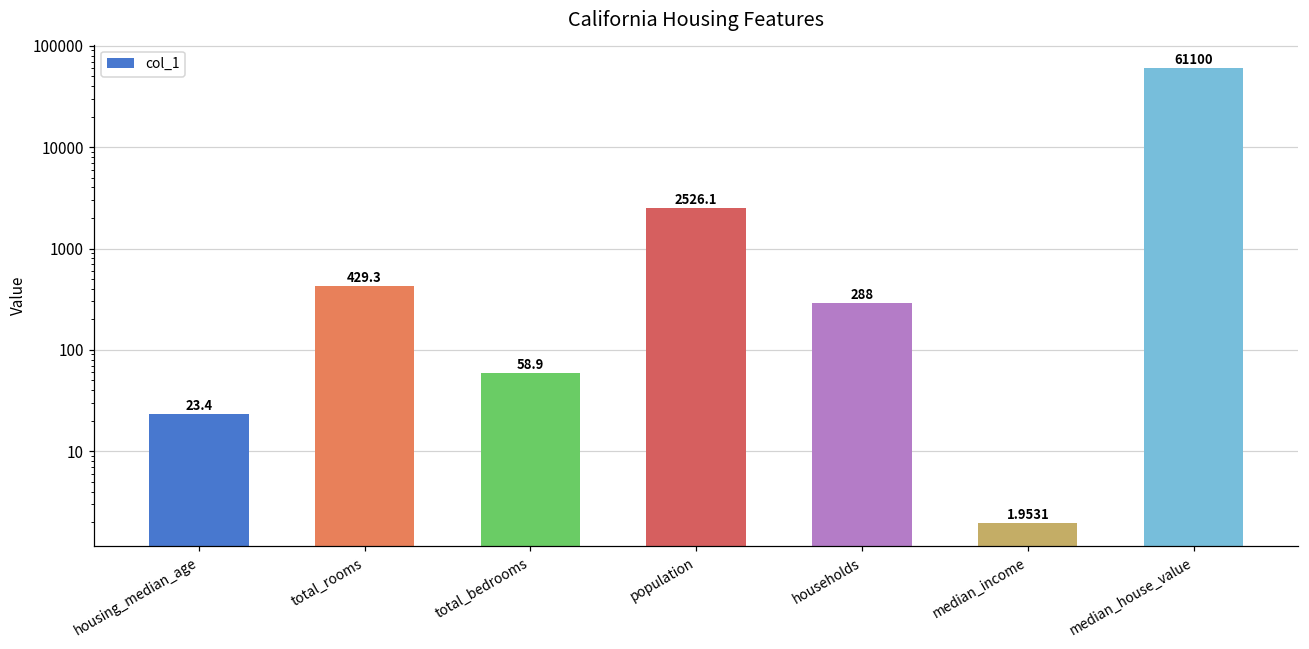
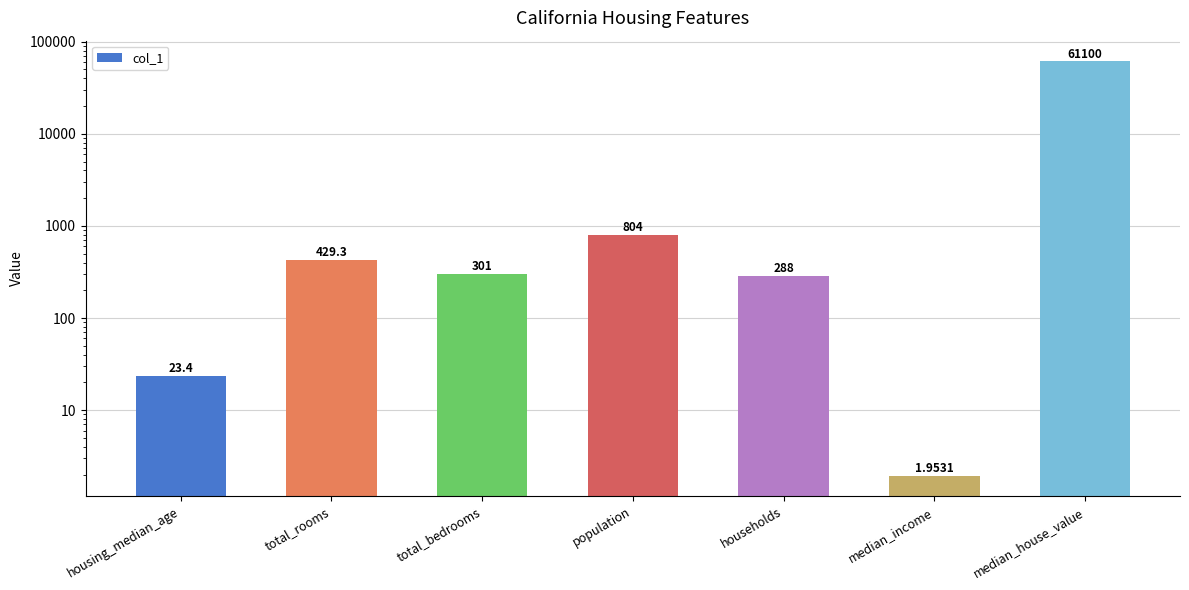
  {
    "housing_median_age": 23.4,
    "total_rooms": 429.3,
-   "total_bedrooms": 58.9,
-   "population": 2526.1,
+   "total_bedrooms": 301,
+   "population": 804,
    "households": 288,
    "median_income": 1.9531,
    "median_house_value": 61100
  }
